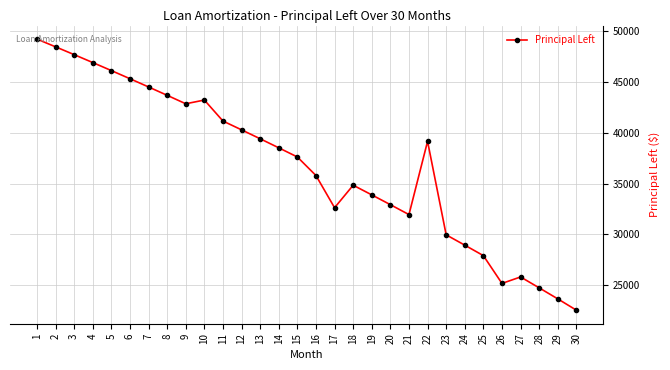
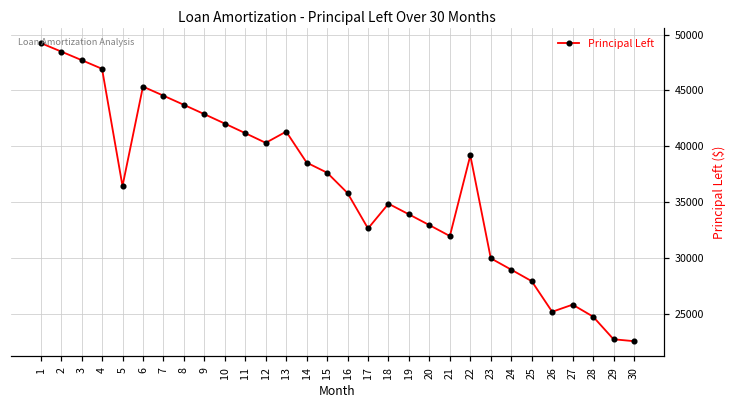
  {
    "1": 49200,
    "2": 48500,
    "3": 47700,
    "4": 46900,
-   "5": 46100,
+   "5": 36400,
    "6": 45300,
    "7": 44500,
    "8": 43700,
    "9": 42900,
-   "10": 43200,
+   "10": 42000,
    "11": 41200,
    "12": 40300,
-   "13": 39400,
+   "13": 41300,
    "14": 38500,
    "15": 37600,
    "16": 35800,
    "17": 32600,
    "18": 34800,
    "19": 33900,
    "20": 32900,
    "21": 32000,
    "22": 39200,
    "23": 30000,
    "24": 28900,
    "25": 27900,
    "26": 25200,
    "27": 25800,
    "28": 24700,
-   "29": 23600,
+   "29": 22700,
    "30": 22500
  }
